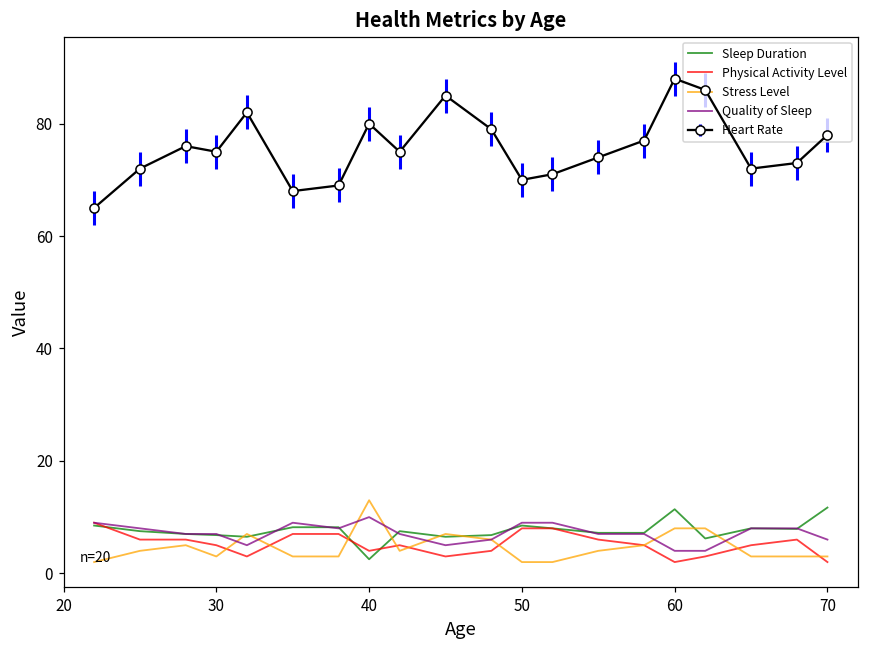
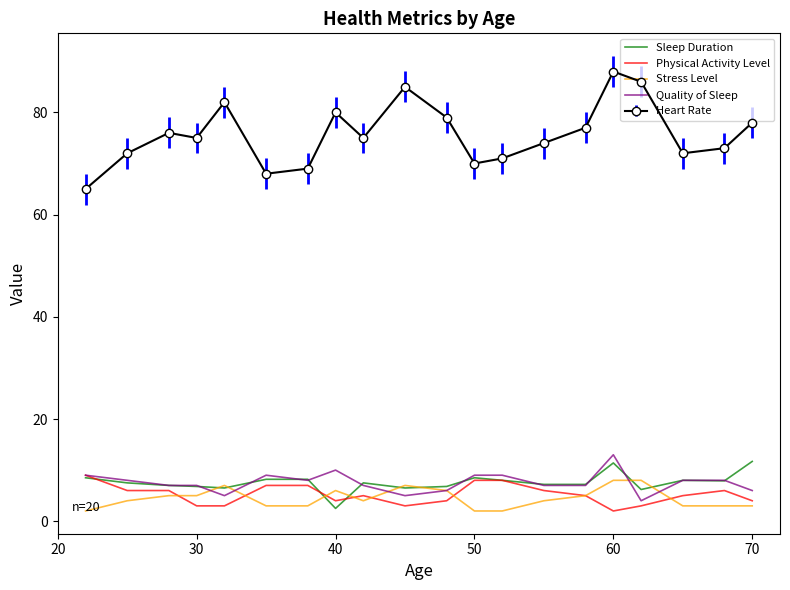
  {
    "Sleep Duration": {
      "40": 3,
      "60": 11,
      "70": 12
    },
    "Physical Activity Level": {
-     "30": 5,
+     "30": 3,
      "40": 4,
      "60": 2,
-     "70": 2
+     "70": 4
    },
    "Stress Level": {
-     "30": 3,
-     "40": 13,
+     "30": 5,
+     "40": 6,
      "50": 2,
      "60": 8,
      "70": 3
    },
    "Quality of Sleep": {
      "40": 10,
      "50": 9,
-     "60": 4,
+     "60": 13,
      "70": 6
    }
  }
